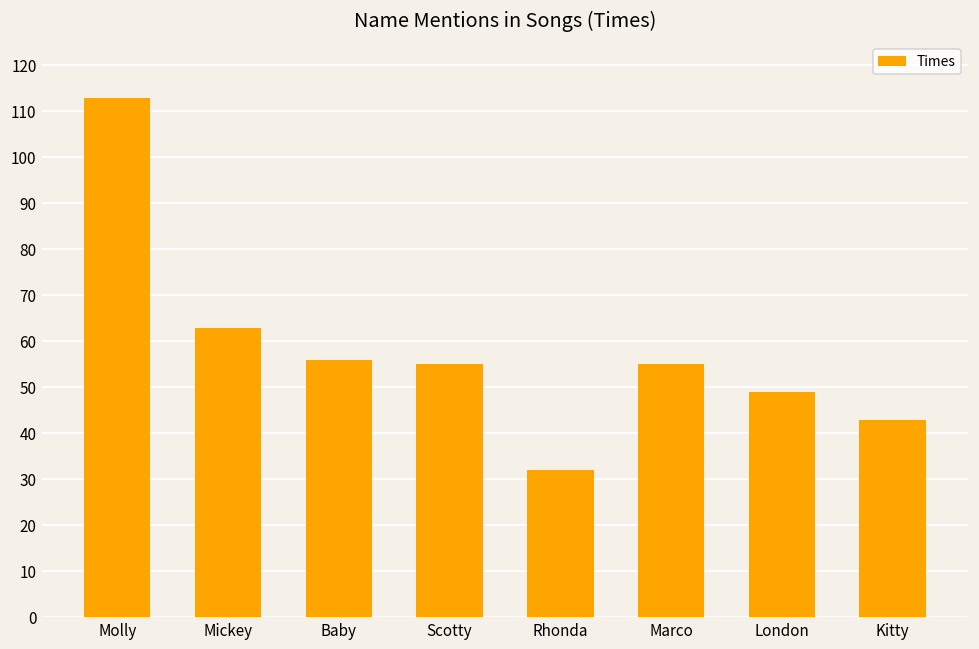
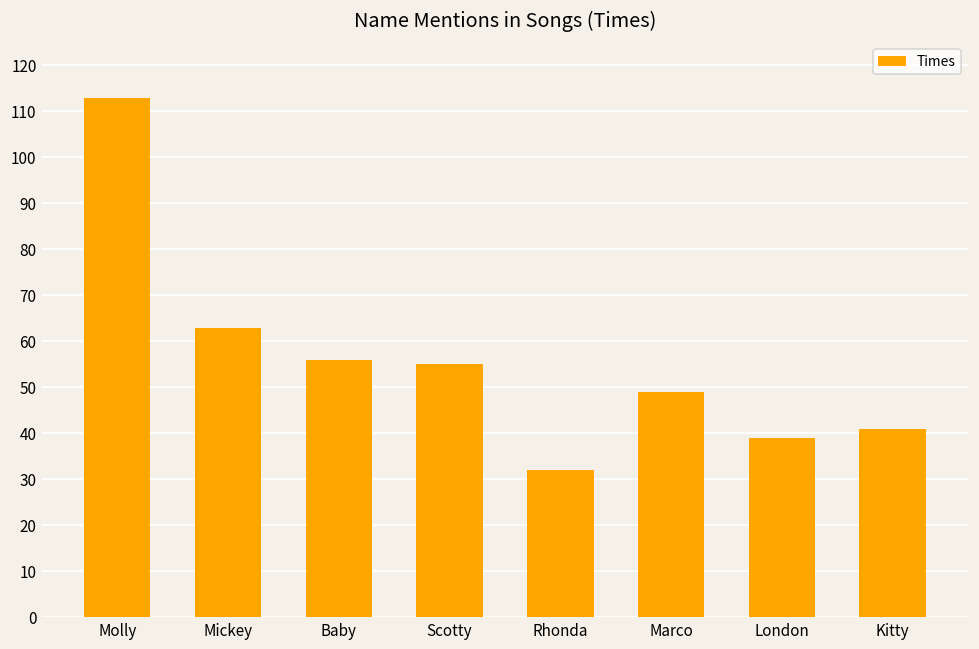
  {
    "Molly": 113,
    "Mickey": 63,
    "Baby": 56,
    "Scotty": 55,
    "Rhonda": 32,
-   "Marco": 55,
-   "London": 49,
-   "Kitty": 43
+   "Marco": 49,
+   "London": 39,
+   "Kitty": 41
  }
